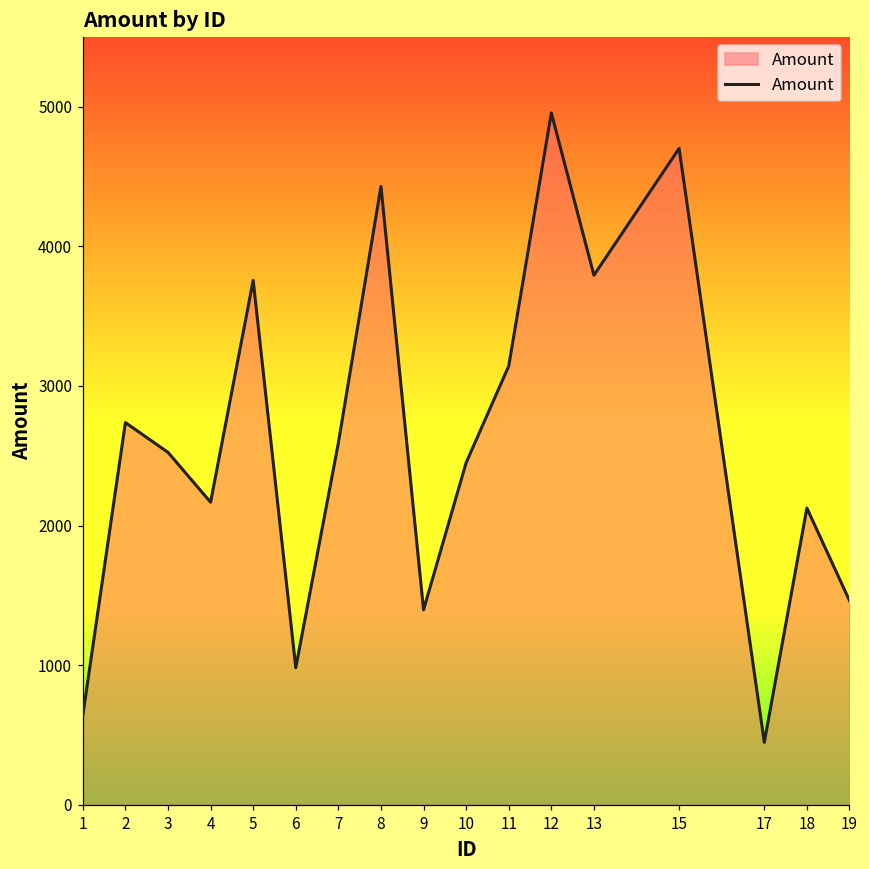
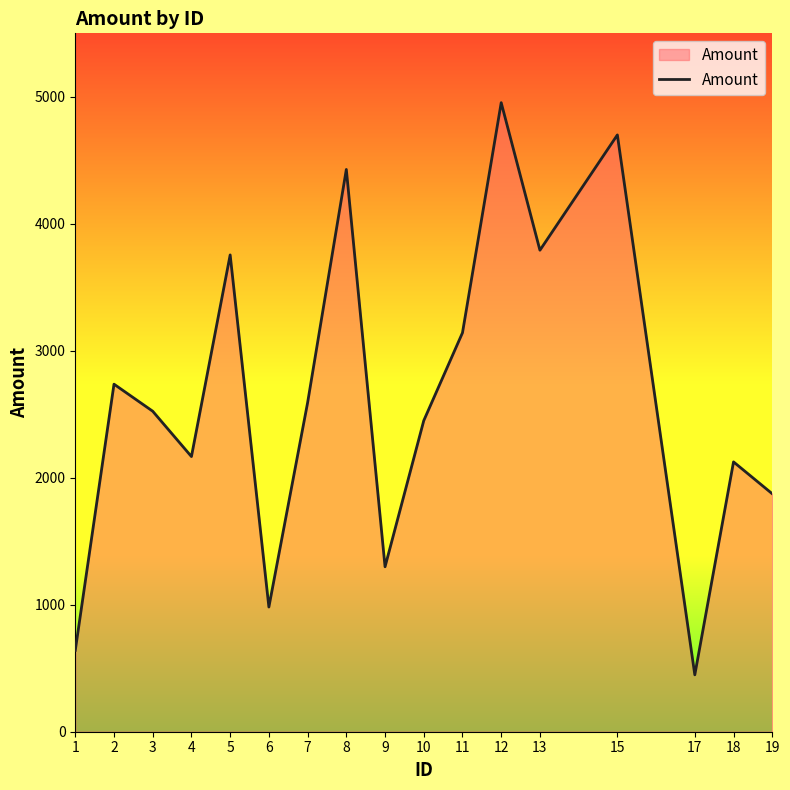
  {
    "1": 640,
    "2": 2740,
    "3": 2520,
    "4": 2170,
    "5": 3760,
    "6": 980,
    "7": 2590,
    "8": 4430,
-   "9": 1400,
+   "9": 1300,
    "10": 2450,
    "11": 3140,
    "12": 4950,
    "13": 3790,
    "15": 4700,
    "17": 450,
    "18": 2130,
-   "19": 1460
+   "19": 1870
  }
